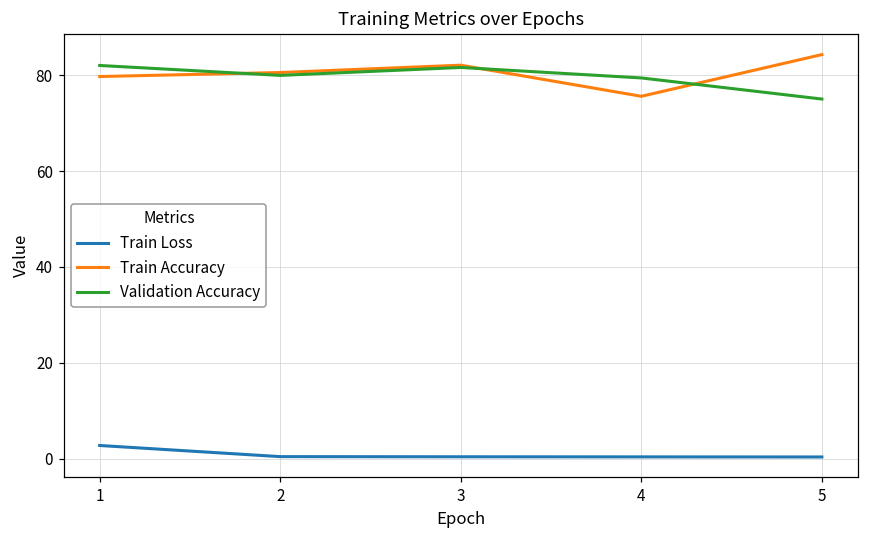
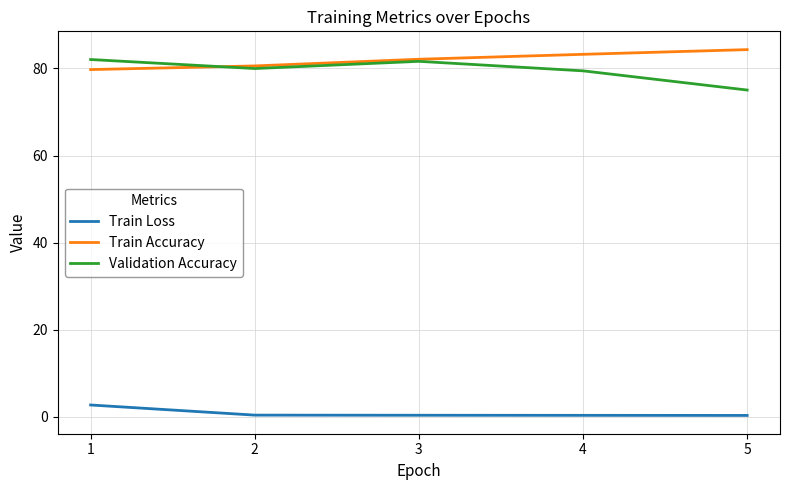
  {
    "Train Loss": {
      "1": 3,
      "2": 0,
      "3": 0,
      "4": 0,
      "5": 0
    },
    "Train Accuracy": {
      "1": 80,
      "2": 81,
-     "4": 76,
+     "4": 83,
      "5": 84
    },
    "Validation Accuracy": {
      "1": 82,
      "2": 80,
      "4": 79,
      "5": 75
    }
  }
